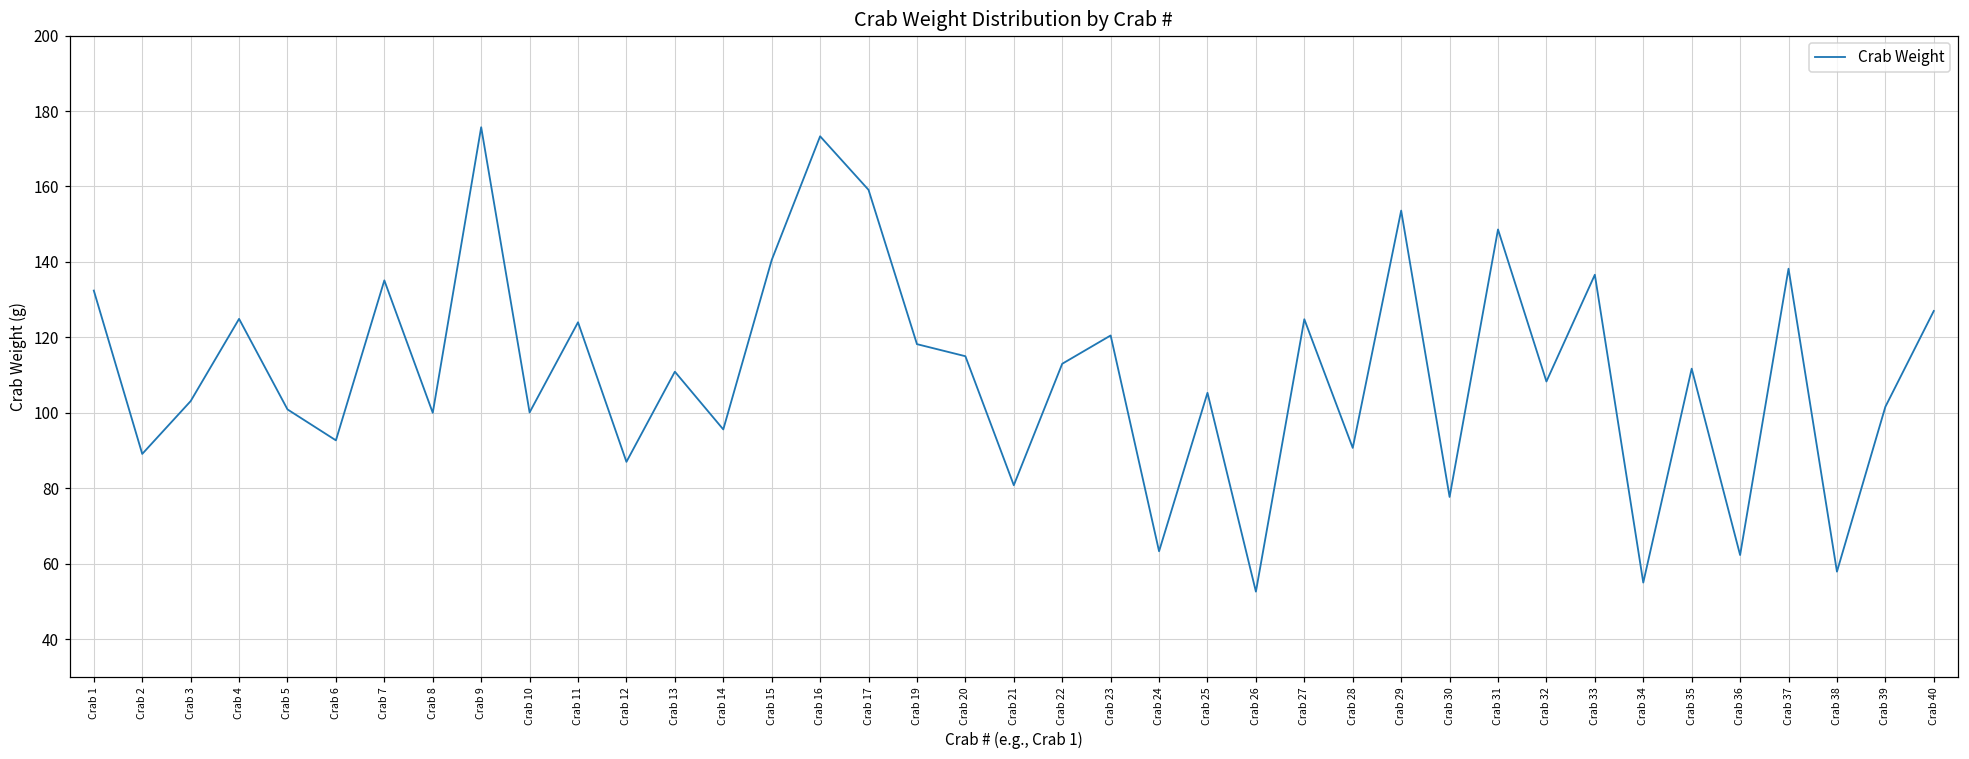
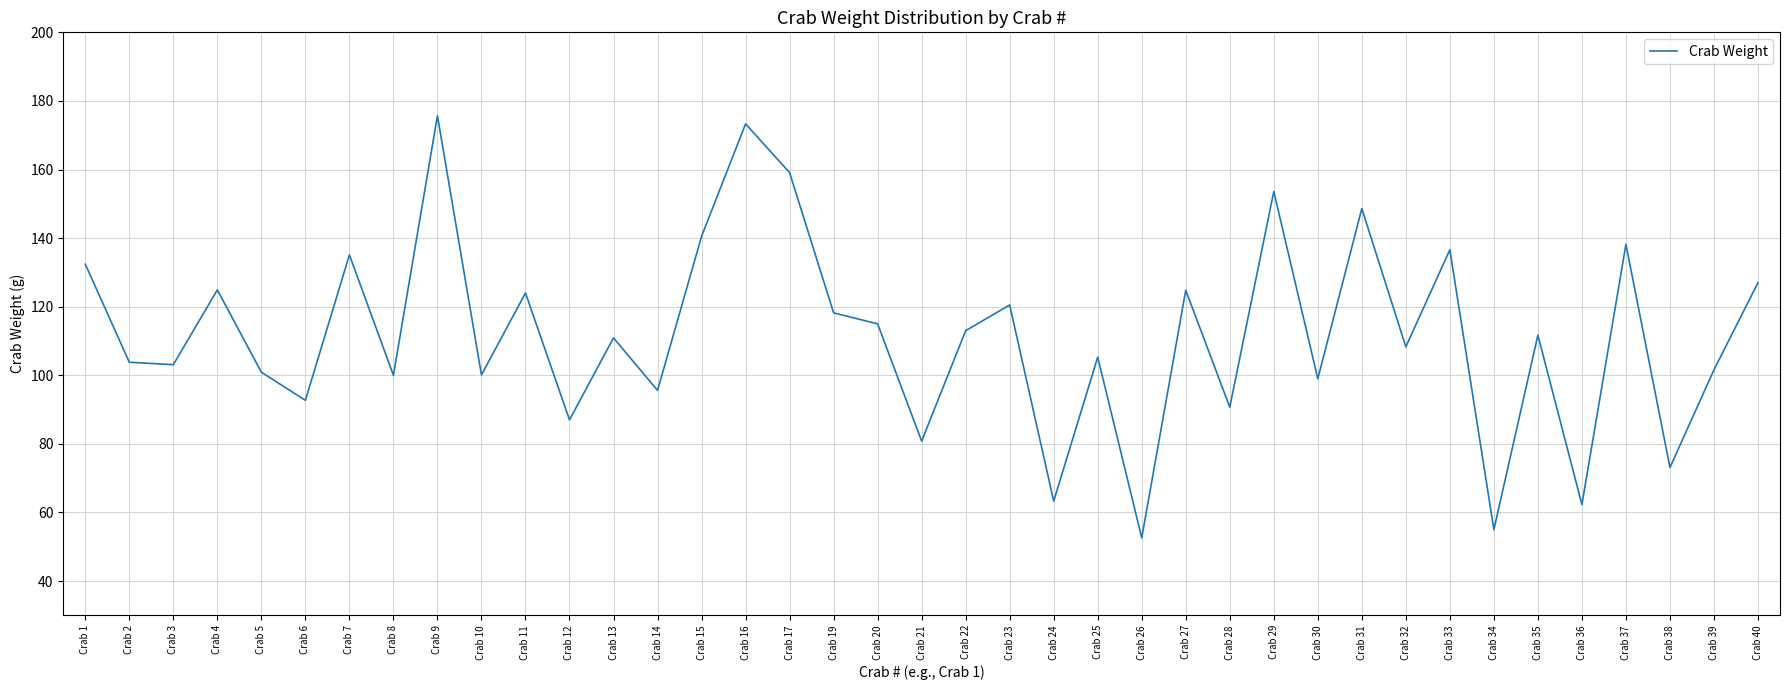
  {
    "Crab 1": 132,
-   "Crab 2": 89,
+   "Crab 2": 104,
    "Crab 3": 103,
    "Crab 4": 125,
    "Crab 5": 101,
    "Crab 6": 93,
    "Crab 7": 135,
    "Crab 8": 100,
    "Crab 9": 176,
    "Crab 10": 100,
    "Crab 11": 124,
    "Crab 12": 87,
    "Crab 13": 111,
    "Crab 14": 96,
    "Crab 15": 141,
    "Crab 16": 173,
    "Crab 17": 159,
    "Crab 19": 118,
    "Crab 20": 115,
    "Crab 21": 81,
    "Crab 22": 113,
    "Crab 23": 121,
    "Crab 24": 63,
    "Crab 25": 105,
    "Crab 26": 53,
    "Crab 27": 125,
    "Crab 28": 91,
    "Crab 29": 154,
-   "Crab 30": 78,
+   "Crab 30": 99,
    "Crab 31": 149,
    "Crab 32": 108,
    "Crab 33": 137,
    "Crab 34": 55,
    "Crab 35": 112,
    "Crab 36": 62,
    "Crab 37": 138,
-   "Crab 38": 58,
+   "Crab 38": 73,
    "Crab 39": 102,
    "Crab 40": 127
  }
